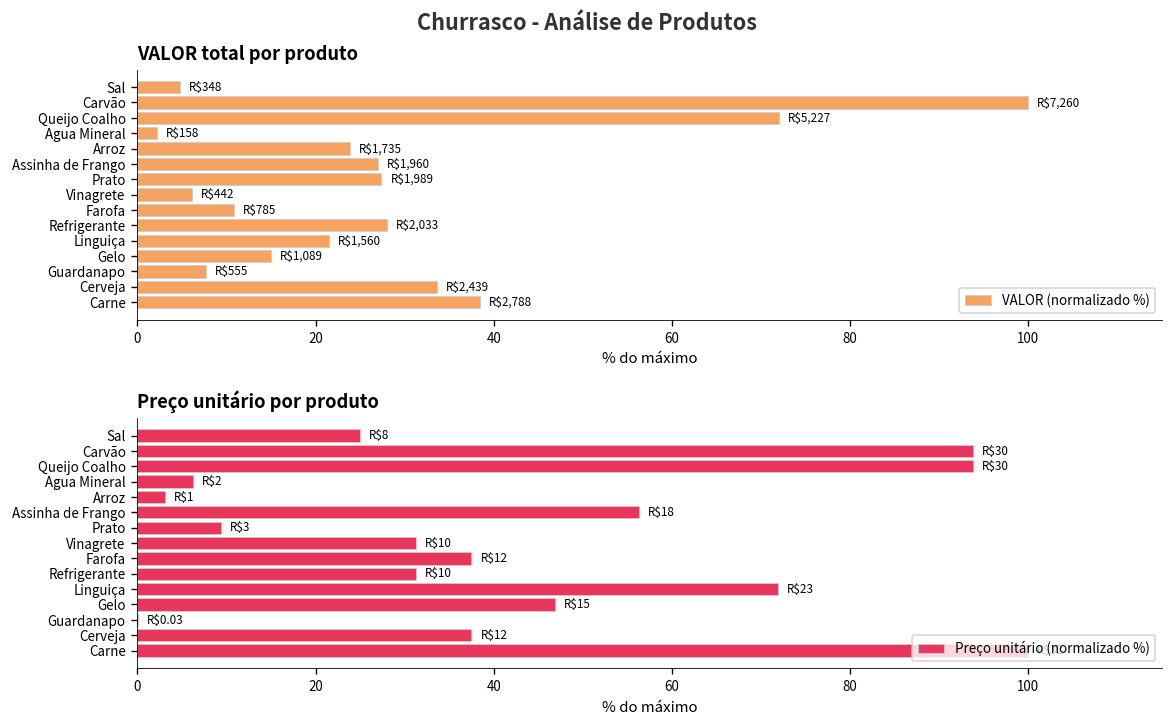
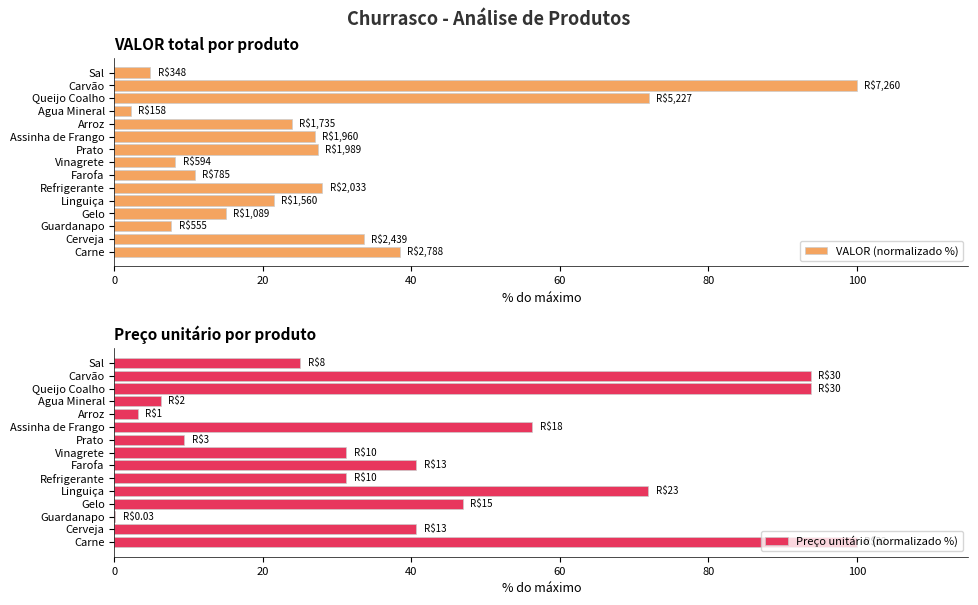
  {
    "VALOR total por produto": {
-     "Vinagrete": "$442"
+     "Vinagrete": "$594"
    },
    "Preço unitário por produto": {
-     "Farofa": "$12",
-     "Cerveja": "$12"
+     "Farofa": "$13",
+     "Cerveja": "$13"
    }
  }
